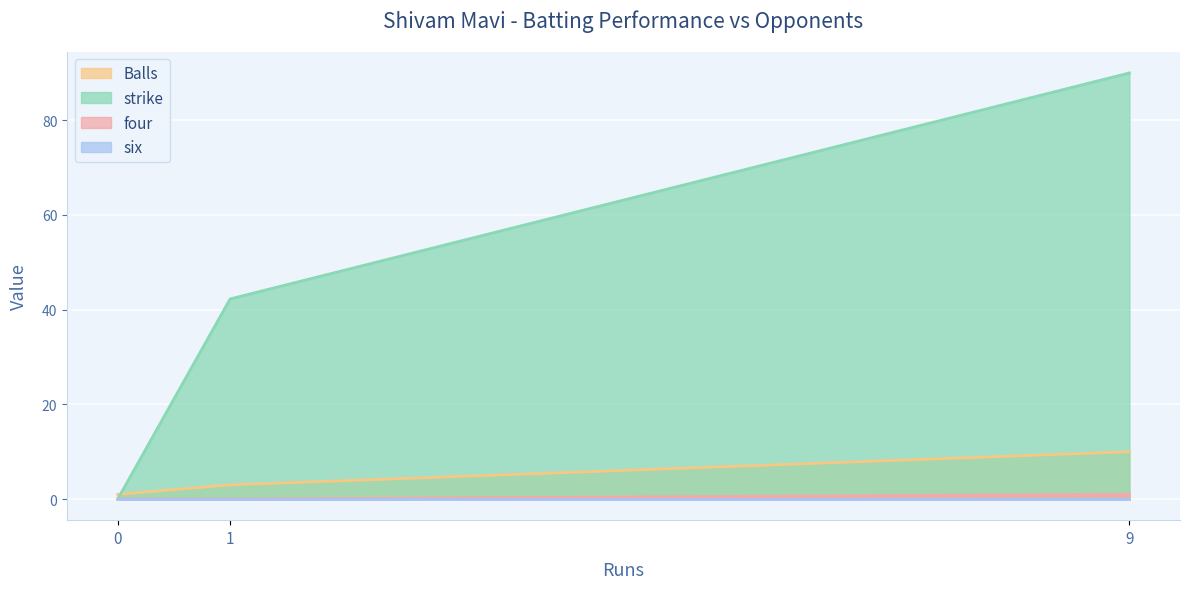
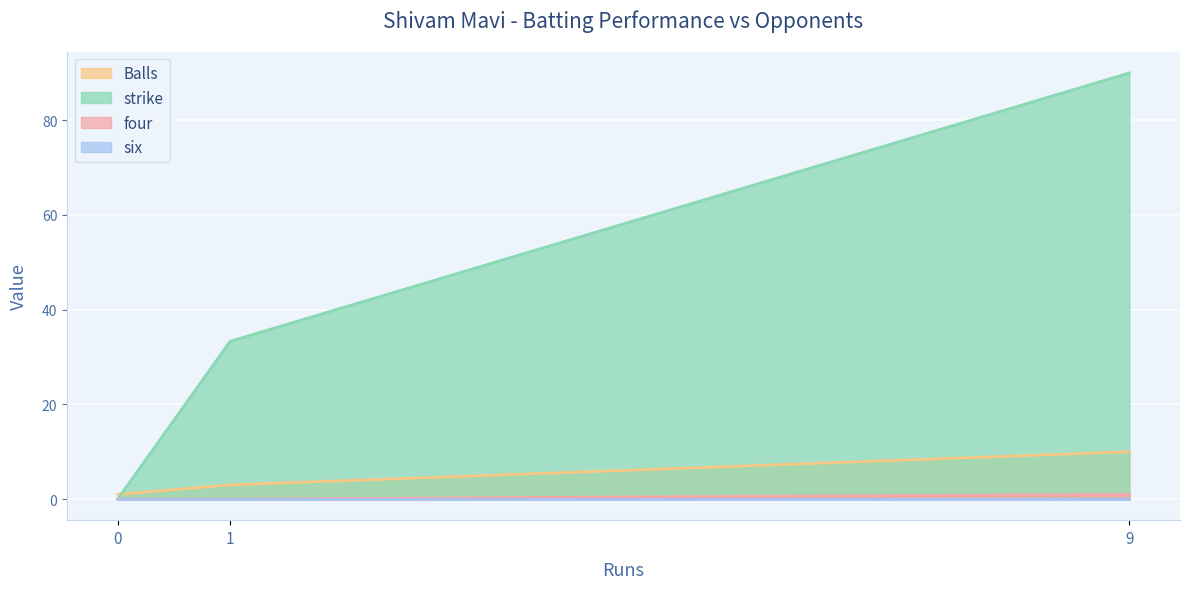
  {
    "strike": {
-     "1": 42,
+     "1": 33,
      "9": 90
    },
    "six": {
      "9": 0
    }
  }
